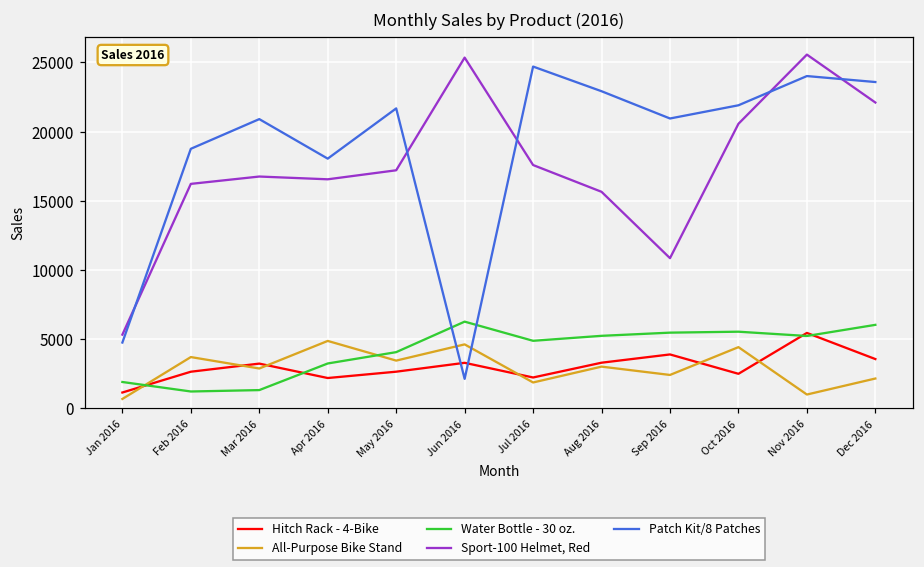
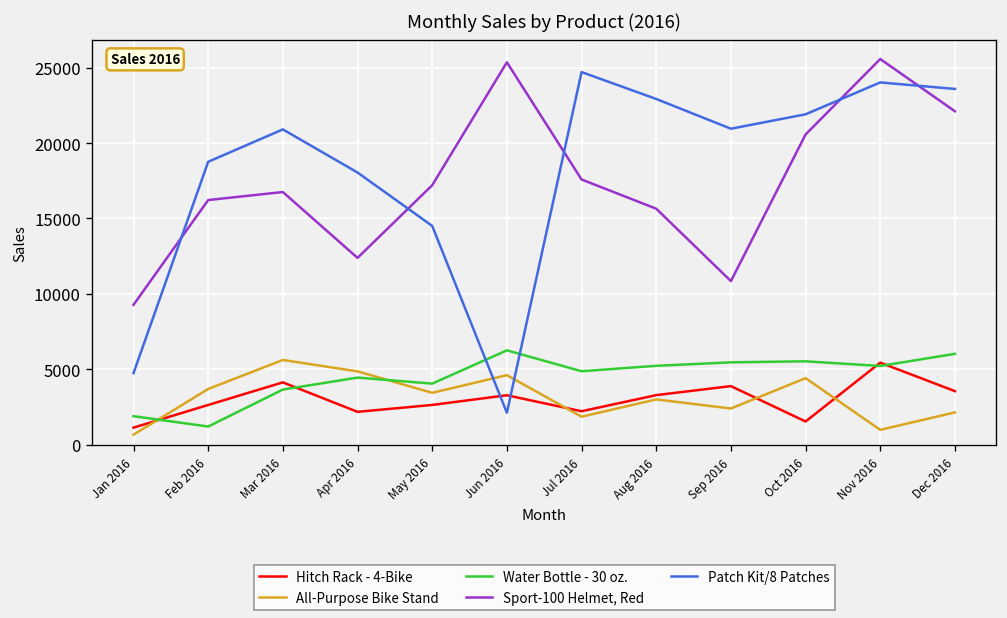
  {
    "Hitch Rack - 4-Bike": {
      "Jan 2016": 1100,
      "Feb 2016": 2600,
-     "Mar 2016": 3200,
+     "Mar 2016": 4100,
      "Apr 2016": 2200,
      "May 2016": 2600,
      "Jun 2016": 3300,
      "Jul 2016": 2200,
      "Aug 2016": 3300,
      "Sep 2016": 3900,
-     "Oct 2016": 2500,
+     "Oct 2016": 1500,
      "Nov 2016": 5400,
      "Dec 2016": 3600
    },
    "All-Purpose Bike Stand": {
      "Jan 2016": 700,
      "Feb 2016": 3700,
-     "Mar 2016": 2900,
+     "Mar 2016": 5600,
      "Apr 2016": 4900,
      "May 2016": 3400,
      "Jun 2016": 4600,
      "Jul 2016": 1900,
      "Aug 2016": 3000,
      "Sep 2016": 2400,
      "Oct 2016": 4400,
      "Nov 2016": 1000,
      "Dec 2016": 2100
    },
    "Water Bottle - 30 oz.": {
      "Jan 2016": 1900,
      "Feb 2016": 1200,
-     "Mar 2016": 1300,
-     "Apr 2016": 3200,
+     "Mar 2016": 3700,
+     "Apr 2016": 4400,
      "May 2016": 4100,
      "Jun 2016": 6300,
      "Jul 2016": 4900,
      "Aug 2016": 5200,
      "Sep 2016": 5500,
      "Oct 2016": 5500,
      "Nov 2016": 5200,
      "Dec 2016": 6000
    },
    "Sport-100 Helmet, Red": {
-     "Jan 2016": 5300,
+     "Jan 2016": 9300,
      "Feb 2016": 16200,
      "Mar 2016": 16800,
-     "Apr 2016": 16600,
+     "Apr 2016": 12400,
      "May 2016": 17200,
      "Jun 2016": 25400,
      "Jul 2016": 17600,
      "Aug 2016": 15600,
      "Sep 2016": 10800,
      "Oct 2016": 20600,
      "Nov 2016": 25600,
      "Dec 2016": 22100
    },
    "Patch Kit/8 Patches": {
      "Jan 2016": 4700,
      "Feb 2016": 18800,
      "Mar 2016": 20900,
      "Apr 2016": 18000,
-     "May 2016": 21700,
+     "May 2016": 14500,
      "Jun 2016": 2100,
      "Jul 2016": 24700,
      "Aug 2016": 22900,
      "Sep 2016": 21000,
      "Oct 2016": 21900,
      "Nov 2016": 24000,
      "Dec 2016": 23600
    }
  }
